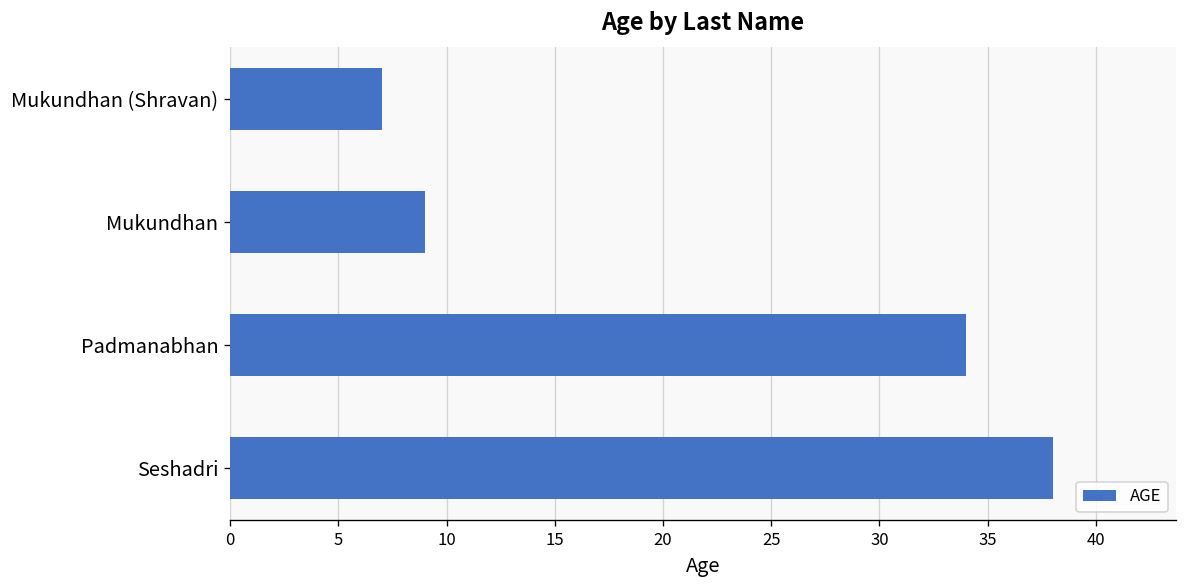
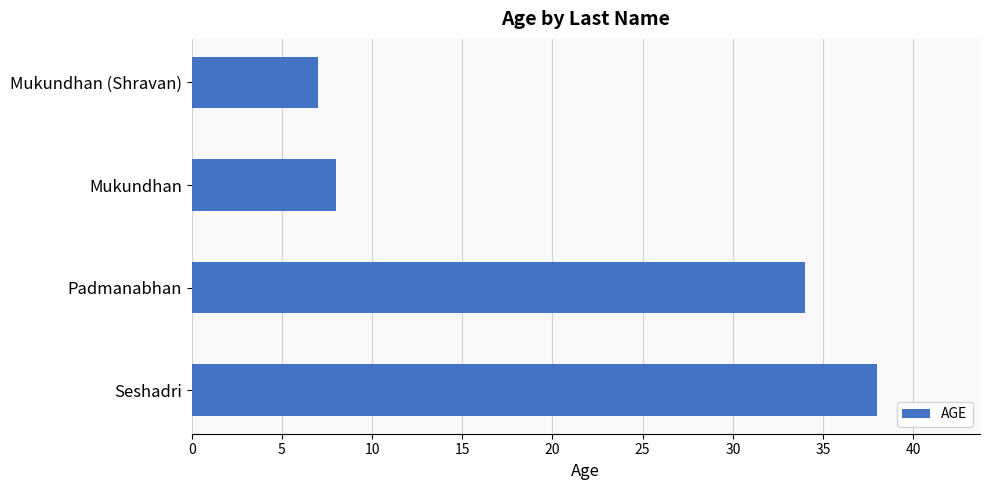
  {
    "Mukundhan (Shravan)": 7,
-   "Mukundhan": 9,
+   "Mukundhan": 8,
    "Padmanabhan": 34,
    "Seshadri": 38
  }
